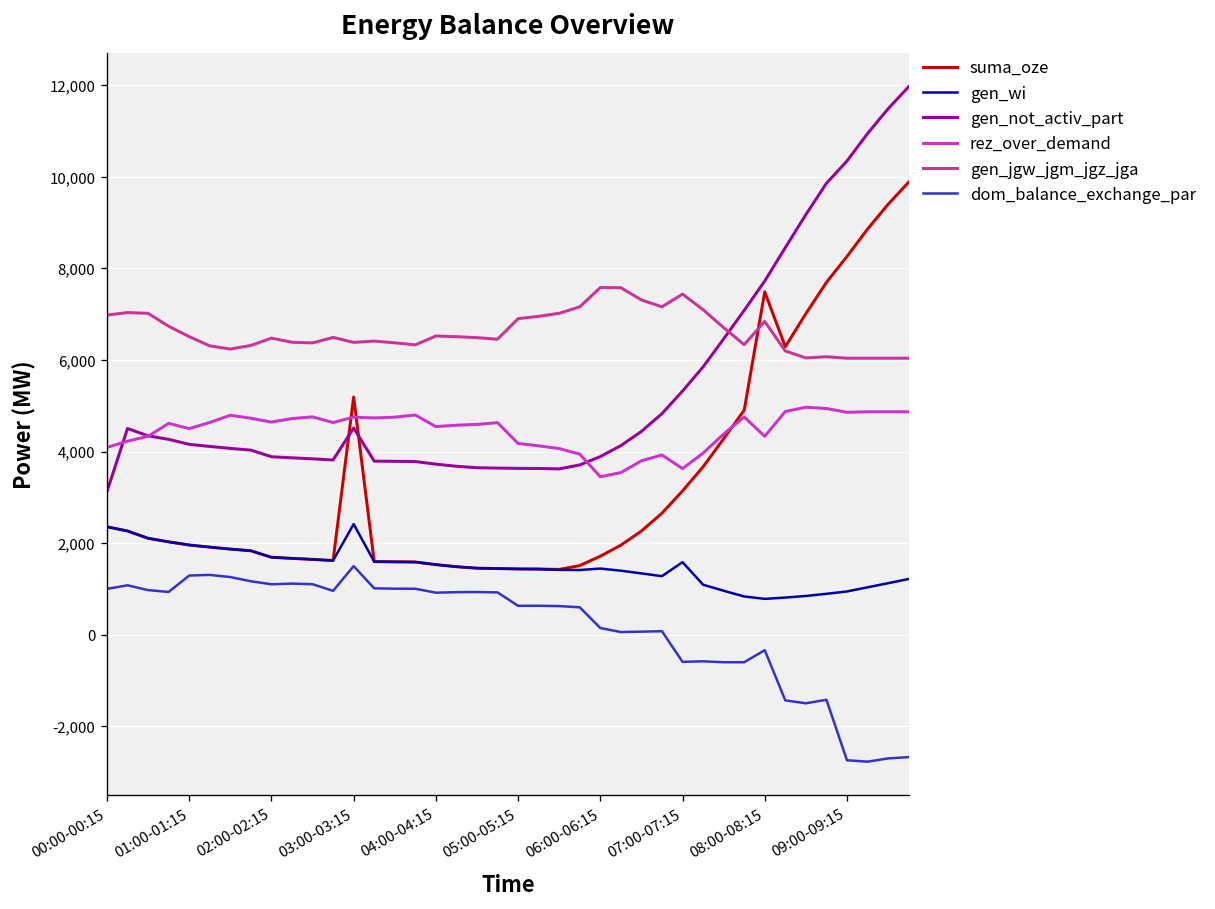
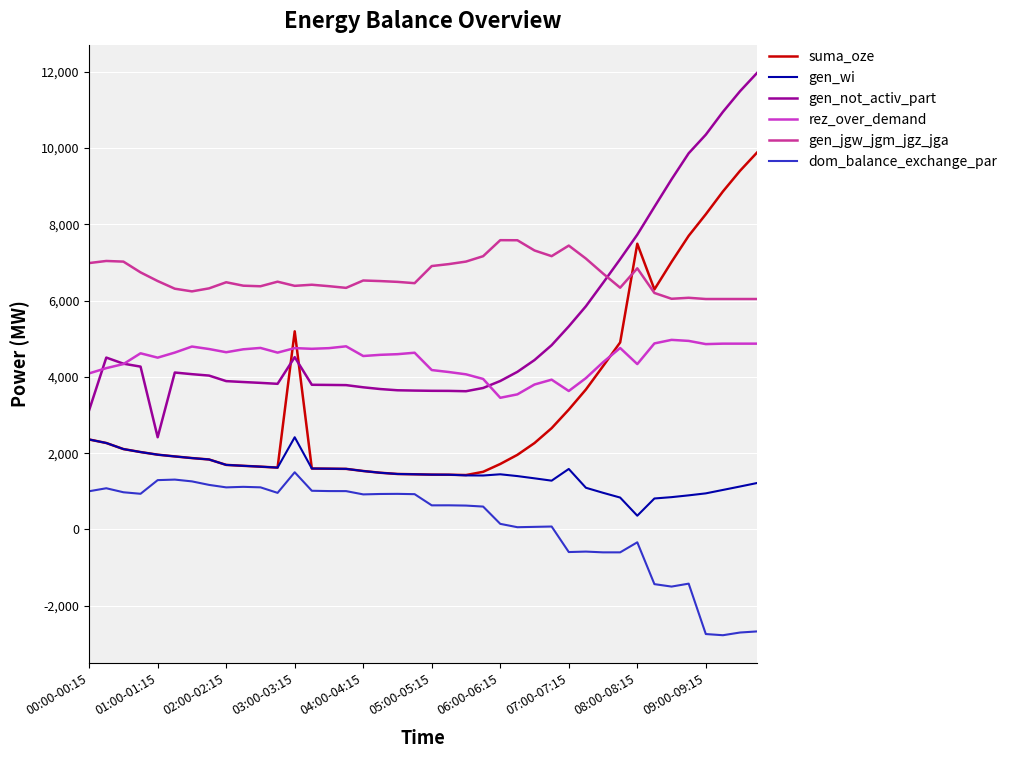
  {
    "suma_oze": {
      "03:00-03:15": "5,200",
      "06:00-06:15": "1,700",
      "07:00-07:15": "3,100",
      "08:00-08:15": "7,500",
      "09:00-09:15": "8,300"
    },
    "gen_wi": {
      "03:00-03:15": "2,400",
      "06:00-06:15": "1,400",
      "07:00-07:15": "1,600",
-     "08:00-08:15": "800",
+     "08:00-08:15": "400",
      "09:00-09:15": "900"
    },
    "gen_not_activ_part": {
      "00:00-00:15": "3,100",
-     "01:00-01:15": "4,200",
+     "01:00-01:15": "2,400",
      "02:00-02:15": "3,900",
      "03:00-03:15": "4,500",
      "04:00-04:15": "3,700",
      "05:00-05:15": "3,600",
      "06:00-06:15": "3,900",
      "07:00-07:15": "5,300",
      "08:00-08:15": "7,700",
      "09:00-09:15": "10,300"
    },
    "dom_balance_exchange_par": {
      "00:00-00:15": "1,000",
      "01:00-01:15": "1,300",
      "02:00-02:15": "1,100",
      "03:00-03:15": "1,500",
      "04:00-04:15": "900",
      "05:00-05:15": "600",
      "06:00-06:15": "100",
      "07:00-07:15": "-600",
      "08:00-08:15": "-300",
      "09:00-09:15": "-2,700"
    }
  }
